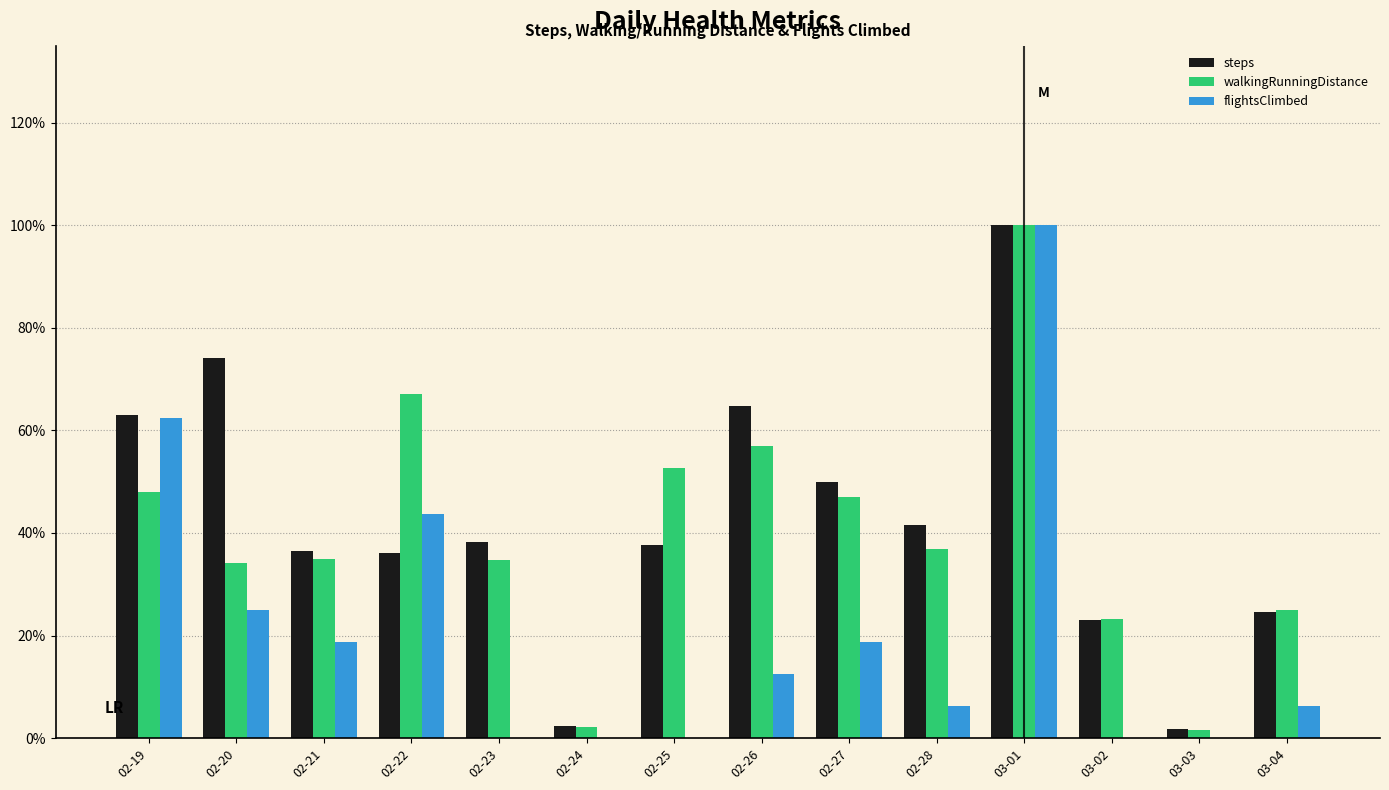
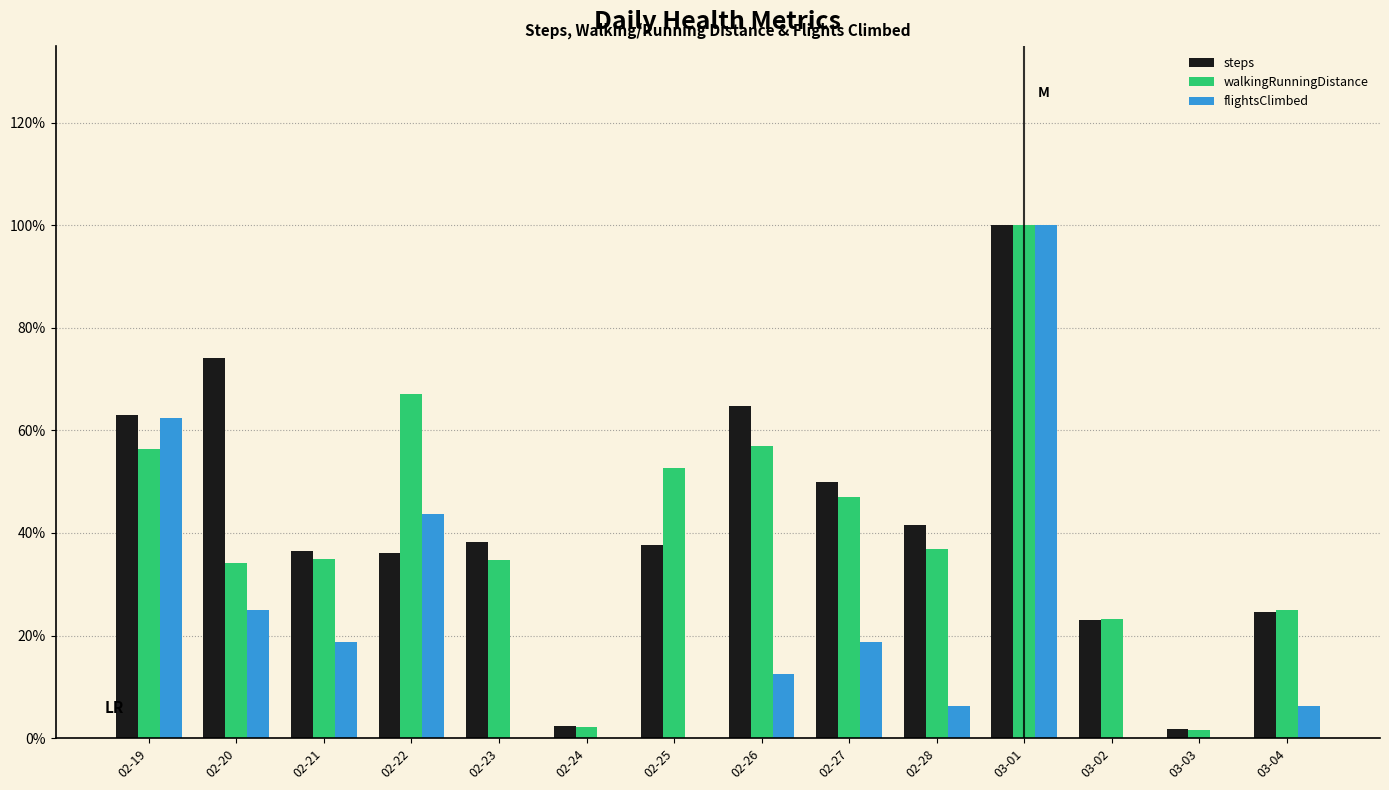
  {
    "steps": {
      "02-19": "63%",
      "02-20": "74%",
      "02-21": "37%",
      "02-22": "36%",
      "02-23": "38%",
      "02-24": "2%",
      "02-25": "38%",
      "02-26": "65%",
      "02-27": "50%",
      "02-28": "41%",
      "03-01": "100%",
      "03-02": "23%",
      "03-03": "2%",
      "03-04": "25%"
    },
    "walkingRunningDistance": {
-     "02-19": "48%",
+     "02-19": "56%",
      "02-20": "34%",
      "02-21": "35%",
      "02-22": "67%",
      "02-23": "35%",
      "02-24": "2%",
      "02-25": "53%",
      "02-26": "57%",
      "02-27": "47%",
      "02-28": "37%",
      "03-01": "100%",
      "03-02": "23%",
      "03-03": "2%",
      "03-04": "25%"
    },
    "flightsClimbed": {
      "02-19": "63%",
      "02-20": "25%",
      "02-21": "19%",
      "02-22": "44%",
      "02-23": "0%",
      "02-24": "0%",
      "02-25": "0%",
      "02-26": "13%",
      "02-27": "19%",
      "02-28": "6%",
      "03-01": "100%",
      "03-02": "0%",
      "03-03": "0%",
      "03-04": "6%"
    }
  }
